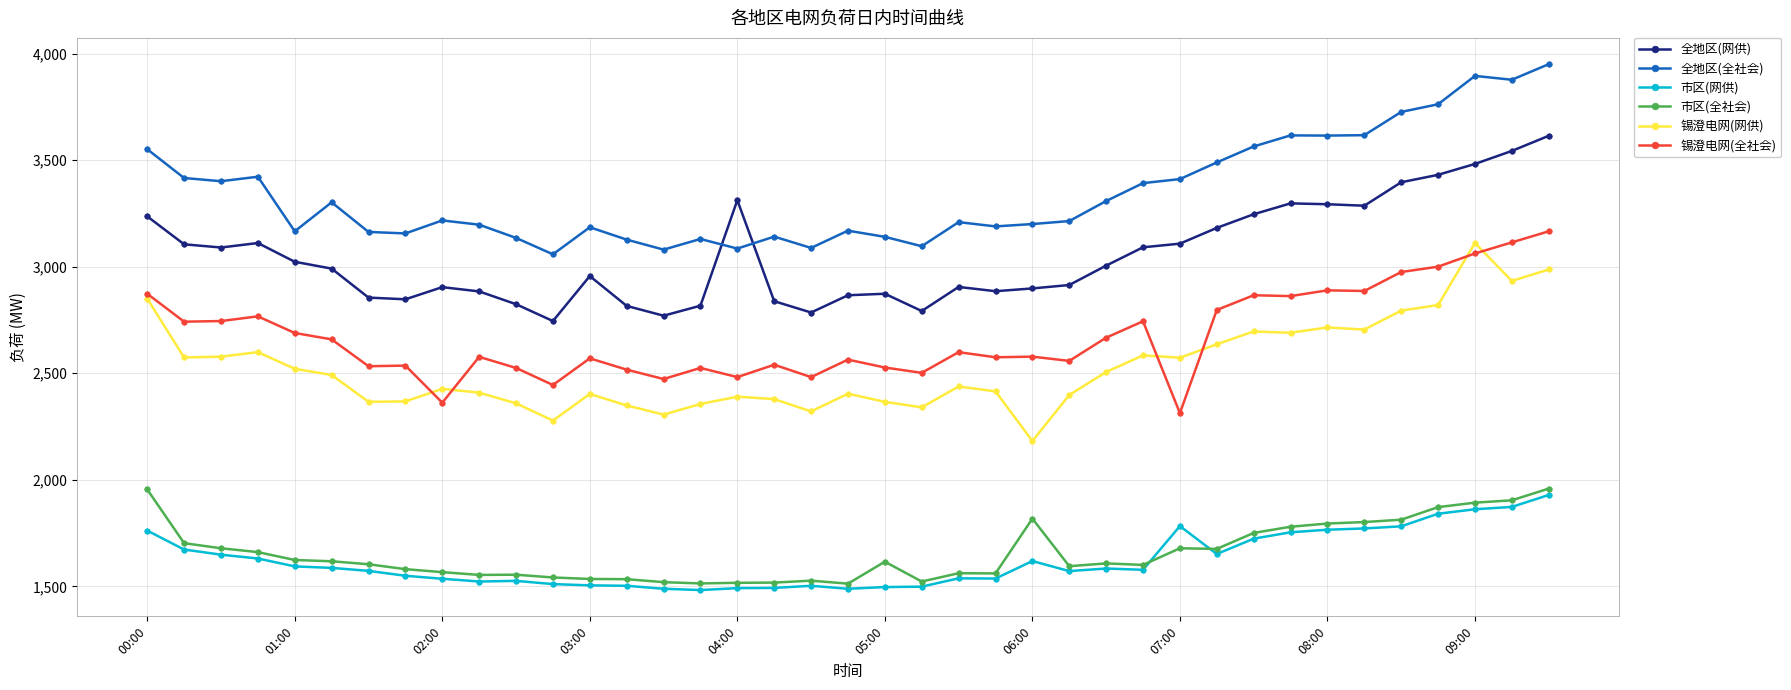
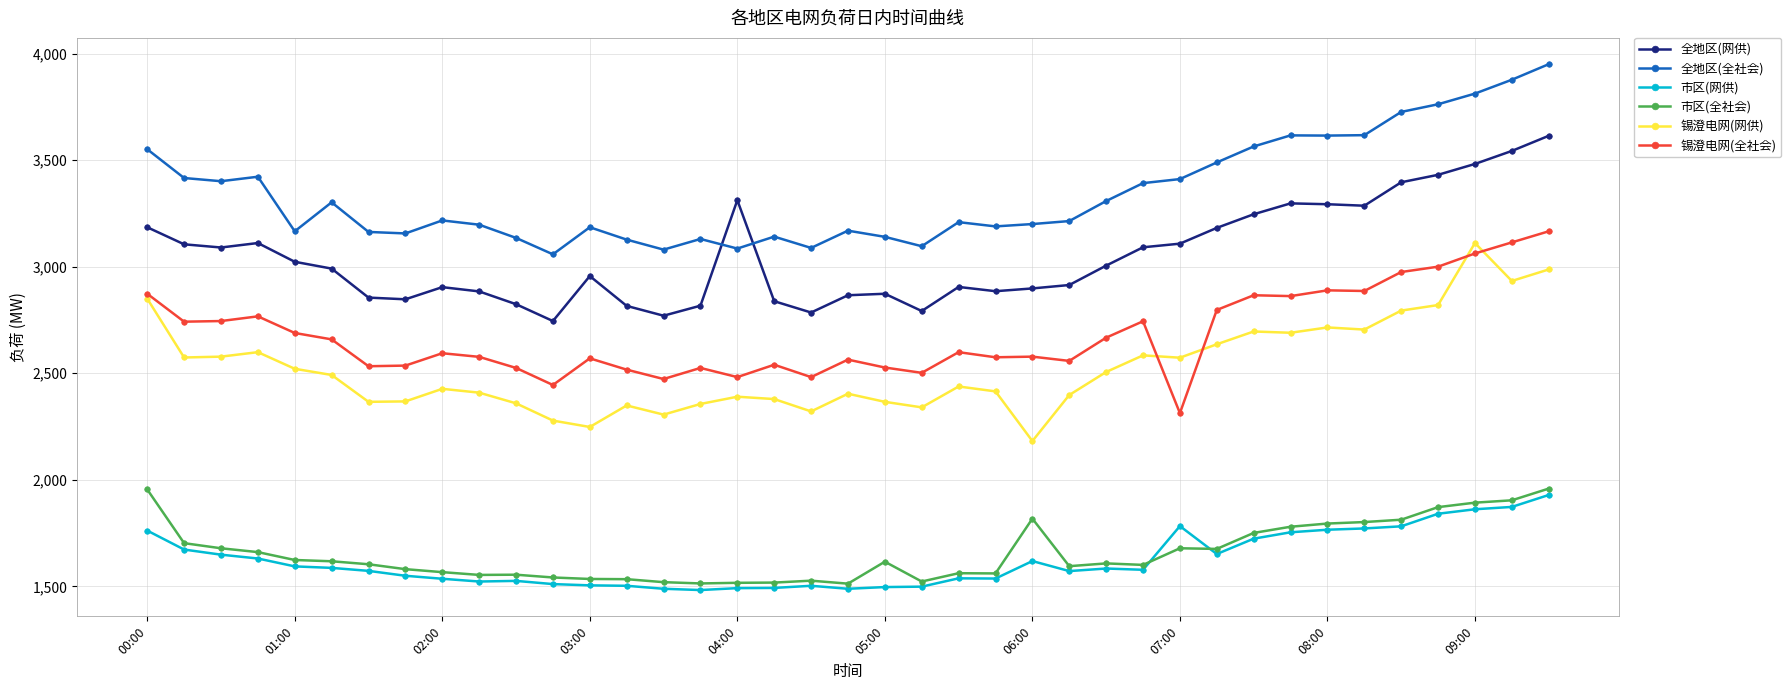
  {
    "全地区(网供)": {
-     "00:00": "3,240",
+     "00:00": "3,190",
      "01:00": "3,020",
      "02:00": "2,900",
      "03:00": "2,960",
      "04:00": "3,310",
      "05:00": "2,870",
      "06:00": "2,900",
      "07:00": "3,110",
      "08:00": "3,290",
      "09:00": "3,480"
    },
    "全地区(全社会)": {
      "00:00": "3,550",
      "01:00": "3,170",
      "02:00": "3,220",
      "03:00": "3,190",
      "04:00": "3,090",
      "05:00": "3,140",
      "06:00": "3,200",
      "07:00": "3,410",
      "08:00": "3,620",
-     "09:00": "3,900"
+     "09:00": "3,810"
    },
    "市区(网供)": {
      "00:00": "1,760",
      "01:00": "1,590",
      "02:00": "1,540",
      "03:00": "1,510",
      "04:00": "1,490",
      "05:00": "1,500",
      "06:00": "1,620",
      "07:00": "1,780",
      "08:00": "1,770",
      "09:00": "1,860"
    },
    "市区(全社会)": {
      "00:00": "1,960",
      "01:00": "1,620",
      "02:00": "1,570",
      "03:00": "1,540",
      "04:00": "1,520",
      "05:00": "1,620",
      "06:00": "1,820",
      "07:00": "1,680",
      "08:00": "1,800",
      "09:00": "1,890"
    },
    "锡澄电网(网供)": {
      "00:00": "2,850",
      "01:00": "2,520",
      "02:00": "2,430",
-     "03:00": "2,400",
+     "03:00": "2,250",
      "04:00": "2,390",
      "05:00": "2,370",
      "06:00": "2,180",
      "07:00": "2,570",
      "08:00": "2,720",
      "09:00": "3,110"
    },
    "锡澄电网(全社会)": {
      "00:00": "2,870",
      "01:00": "2,690",
-     "02:00": "2,360",
+     "02:00": "2,590",
      "03:00": "2,570",
      "04:00": "2,480",
      "05:00": "2,530",
      "06:00": "2,580",
      "07:00": "2,310",
      "08:00": "2,890",
      "09:00": "3,060"
    }
  }
